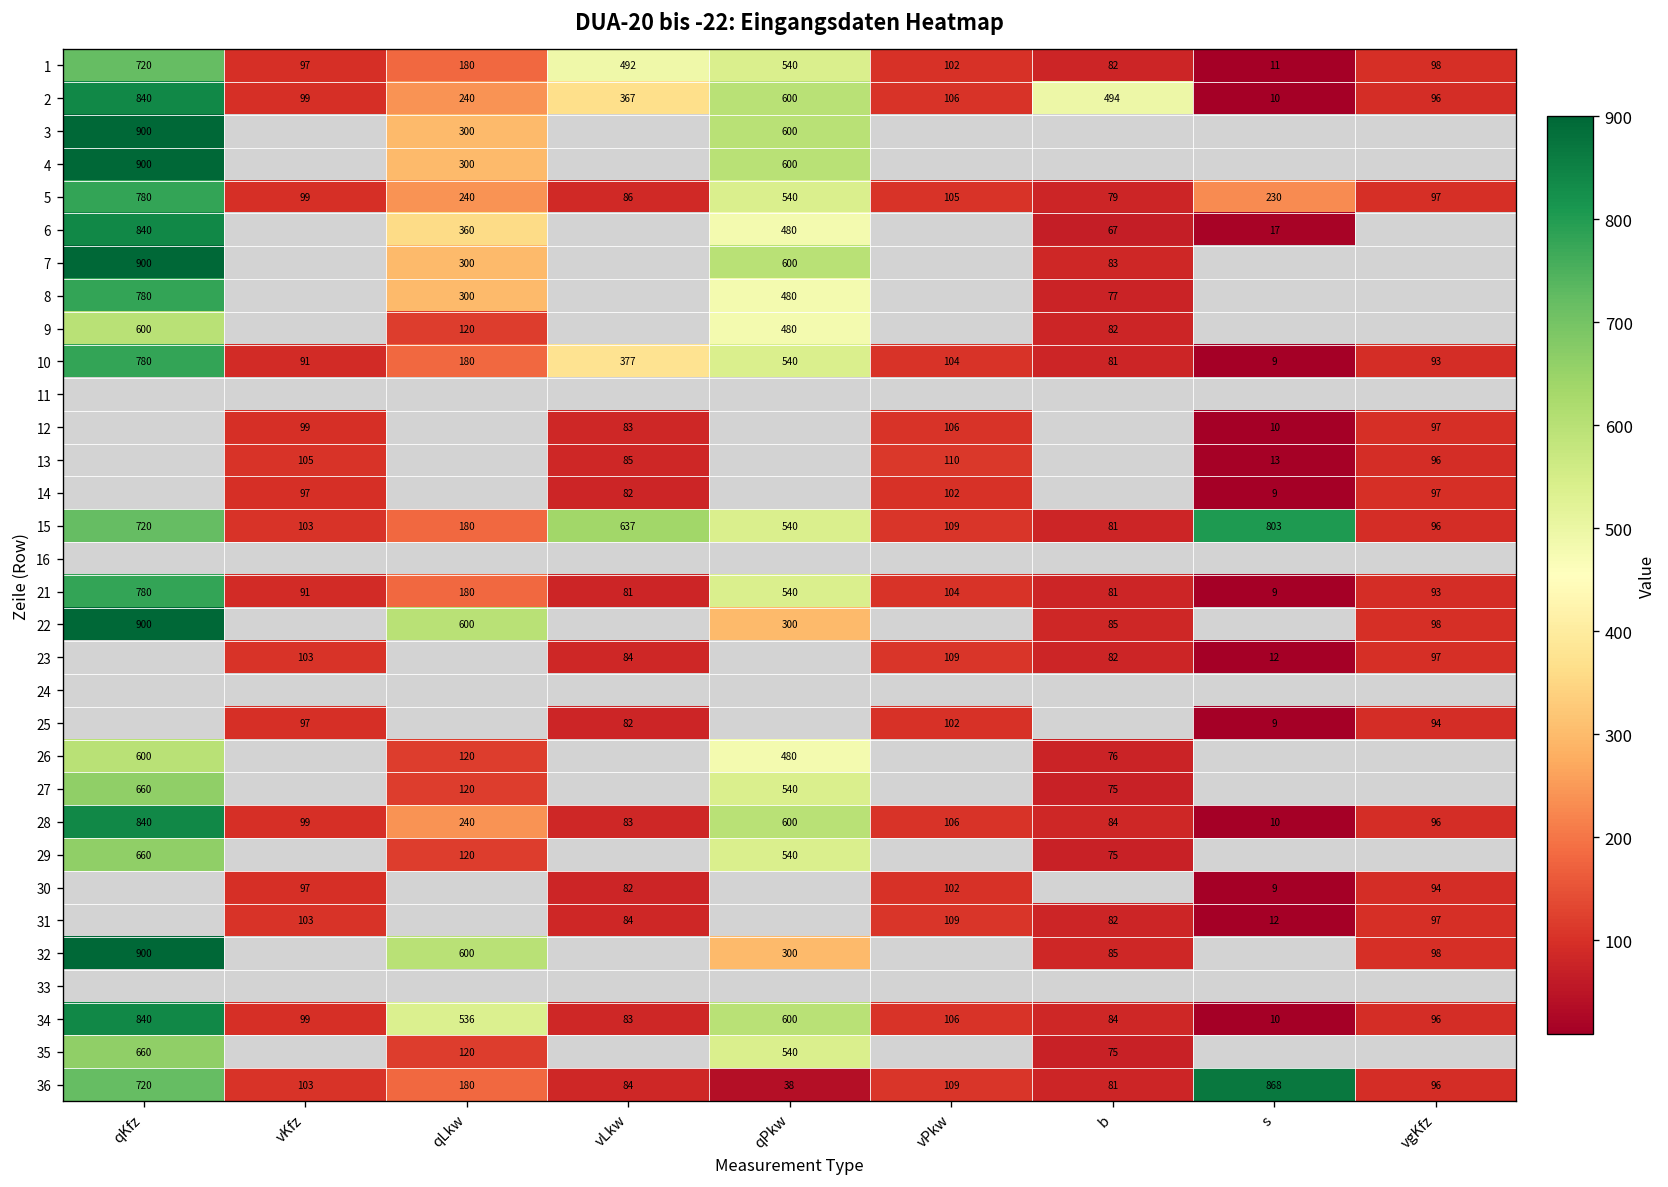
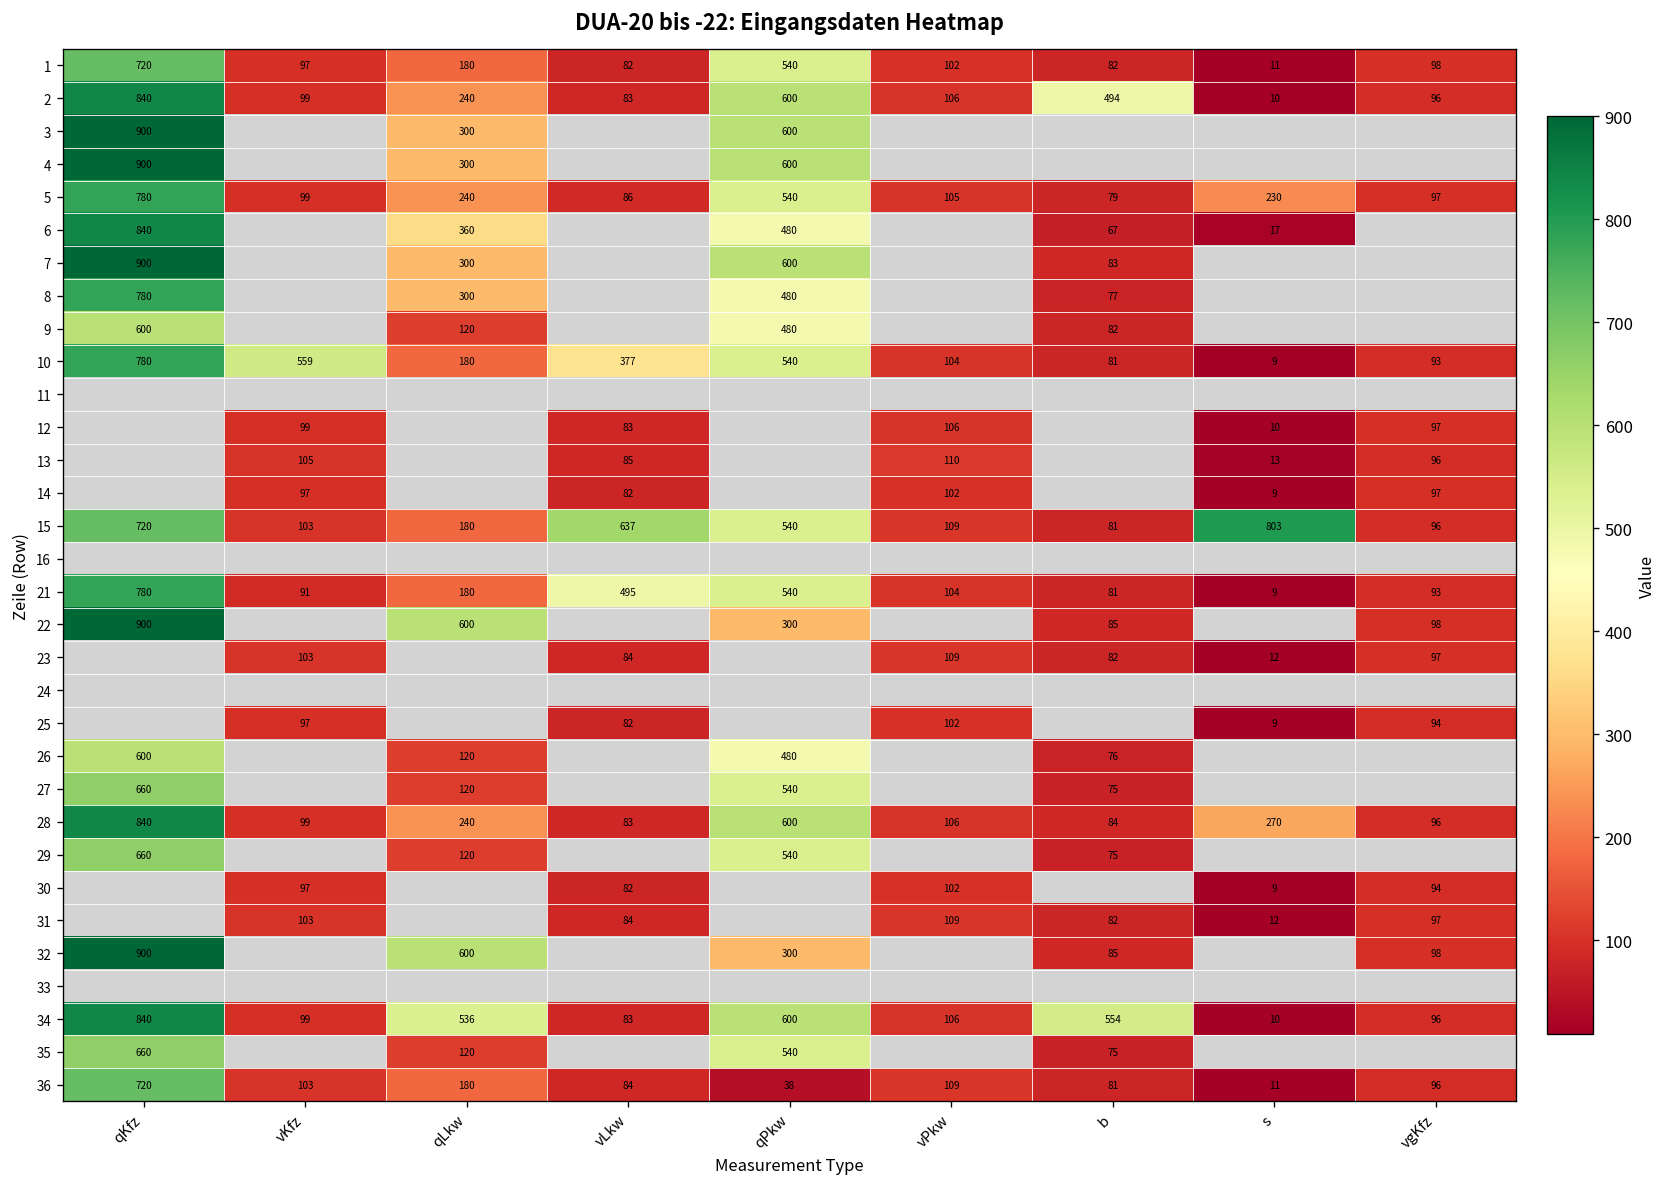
  {
    "1": {
      "qKfz": 720,
      "vKfz": 97,
      "qLkw": 180,
-     "vLkw": 492,
+     "vLkw": 82,
      "qPkw": 540,
      "vPkw": 102,
      "b": 82,
      "s": 11,
      "vgKfz": 98
    },
    "2": {
      "qKfz": 840,
      "vKfz": 99,
      "qLkw": 240,
-     "vLkw": 367,
+     "vLkw": 83,
      "qPkw": 600,
      "vPkw": 106,
      "b": 494,
      "s": 10,
      "vgKfz": 96
    },
    "3": {
      "qKfz": 900,
      "qLkw": 300,
      "qPkw": 600
    },
    "4": {
      "qKfz": 900,
      "qLkw": 300,
      "qPkw": 600
    },
    "5": {
      "qKfz": 780,
      "vKfz": 99,
      "qLkw": 240,
      "vLkw": 86,
      "qPkw": 540,
      "vPkw": 105,
      "b": 79,
      "s": 230,
      "vgKfz": 97
    },
    "6": {
      "qKfz": 840,
      "qLkw": 360,
      "qPkw": 480,
      "b": 67,
      "s": 17
    },
    "7": {
      "qKfz": 900,
      "qLkw": 300,
      "qPkw": 600,
      "b": 83
    },
    "8": {
      "qKfz": 780,
      "qLkw": 300,
      "qPkw": 480,
      "b": 77
    },
    "9": {
      "qKfz": 600,
      "qLkw": 120,
      "qPkw": 480,
      "b": 82
    },
    "10": {
      "qKfz": 780,
-     "vKfz": 91,
+     "vKfz": 559,
      "qLkw": 180,
      "vLkw": 377,
      "qPkw": 540,
      "vPkw": 104,
      "b": 81,
      "s": 9,
      "vgKfz": 93
    },
    "12": {
      "vKfz": 99,
      "vLkw": 83,
      "vPkw": 106,
      "s": 10,
      "vgKfz": 97
    },
    "13": {
      "vKfz": 105,
      "vLkw": 85,
      "vPkw": 110,
      "s": 13,
      "vgKfz": 96
    },
    "14": {
      "vKfz": 97,
      "vLkw": 82,
      "vPkw": 102,
      "s": 9,
      "vgKfz": 97
    },
    "15": {
      "qKfz": 720,
      "vKfz": 103,
      "qLkw": 180,
      "vLkw": 637,
      "qPkw": 540,
      "vPkw": 109,
      "b": 81,
      "s": 803,
      "vgKfz": 96
    },
    "21": {
      "qKfz": 780,
      "vKfz": 91,
      "qLkw": 180,
-     "vLkw": 81,
+     "vLkw": 495,
      "qPkw": 540,
      "vPkw": 104,
      "b": 81,
      "s": 9,
      "vgKfz": 93
    },
    "22": {
      "qKfz": 900,
      "qLkw": 600,
      "qPkw": 300,
      "b": 85,
      "vgKfz": 98
    },
    "23": {
      "vKfz": 103,
      "vLkw": 84,
      "vPkw": 109,
      "b": 82,
      "s": 12,
      "vgKfz": 97
    },
    "25": {
      "vKfz": 97,
      "vLkw": 82,
      "vPkw": 102,
      "s": 9,
      "vgKfz": 94
    },
    "26": {
      "qKfz": 600,
      "qLkw": 120,
      "qPkw": 480,
      "b": 76
    },
    "27": {
      "qKfz": 660,
      "qLkw": 120,
      "qPkw": 540,
      "b": 75
    },
    "28": {
      "qKfz": 840,
      "vKfz": 99,
      "qLkw": 240,
      "vLkw": 83,
      "qPkw": 600,
      "vPkw": 106,
      "b": 84,
-     "s": 10,
+     "s": 270,
      "vgKfz": 96
    },
    "29": {
      "qKfz": 660,
      "qLkw": 120,
      "qPkw": 540,
      "b": 75
    },
    "30": {
      "vKfz": 97,
      "vLkw": 82,
      "vPkw": 102,
      "s": 9,
      "vgKfz": 94
    },
    "31": {
      "vKfz": 103,
      "vLkw": 84,
      "vPkw": 109,
      "b": 82,
      "s": 12,
      "vgKfz": 97
    },
    "32": {
      "qKfz": 900,
      "qLkw": 600,
      "qPkw": 300,
      "b": 85,
      "vgKfz": 98
    },
    "34": {
      "qKfz": 840,
      "vKfz": 99,
      "qLkw": 536,
      "vLkw": 83,
      "qPkw": 600,
      "vPkw": 106,
-     "b": 84,
+     "b": 554,
      "s": 10,
      "vgKfz": 96
    },
    "35": {
      "qKfz": 660,
      "qLkw": 120,
      "qPkw": 540,
      "b": 75
    },
    "36": {
      "qKfz": 720,
      "vKfz": 103,
      "qLkw": 180,
      "vLkw": 84,
      "qPkw": 38,
      "vPkw": 109,
      "b": 81,
-     "s": 868,
+     "s": 11,
      "vgKfz": 96
    }
  }
